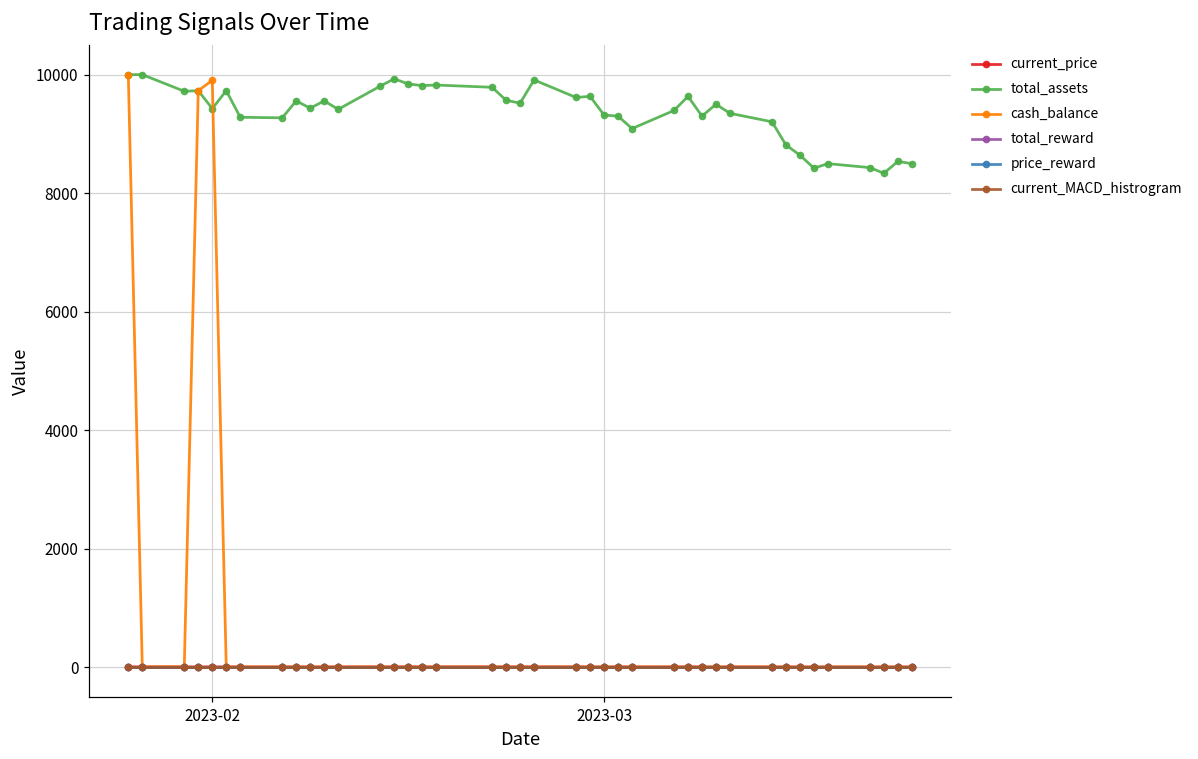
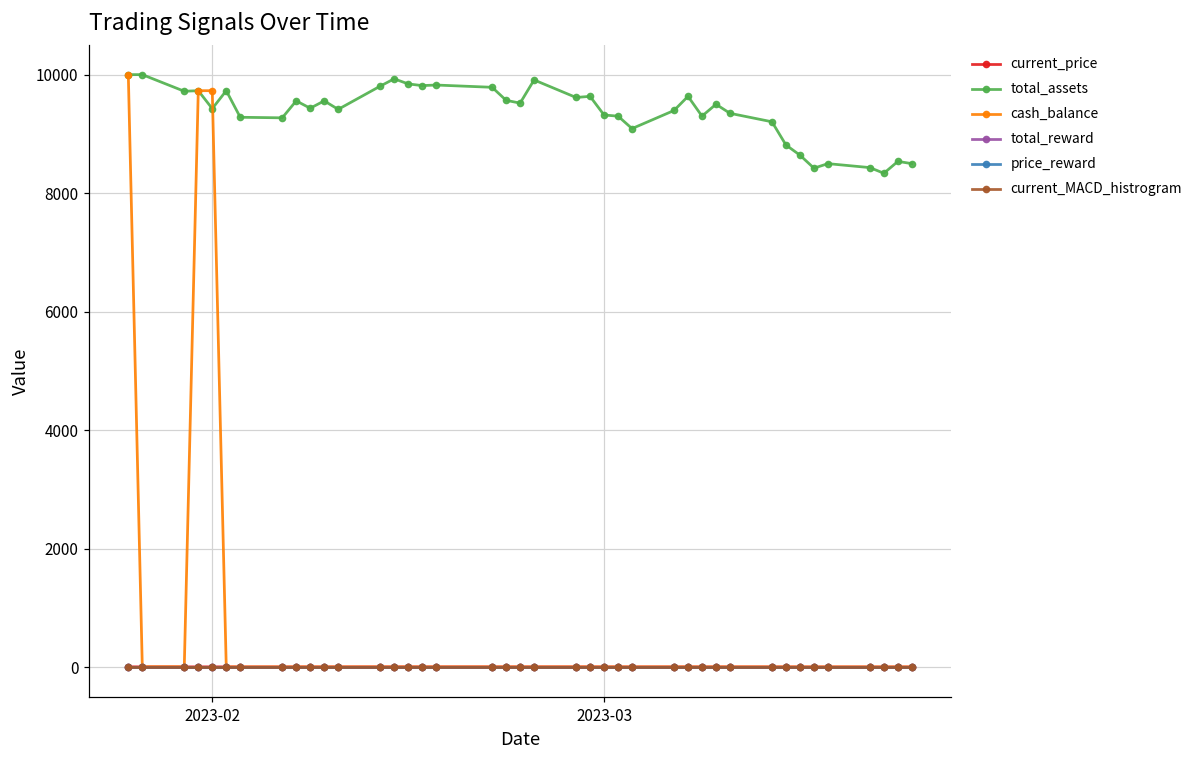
  {
    "total_assets": {
      "2023-02": 9400,
      "2023-03": 9300
    },
    "cash_balance": {
-     "2023-02": 9900
+     "2023-02": 9700
    }
  }
